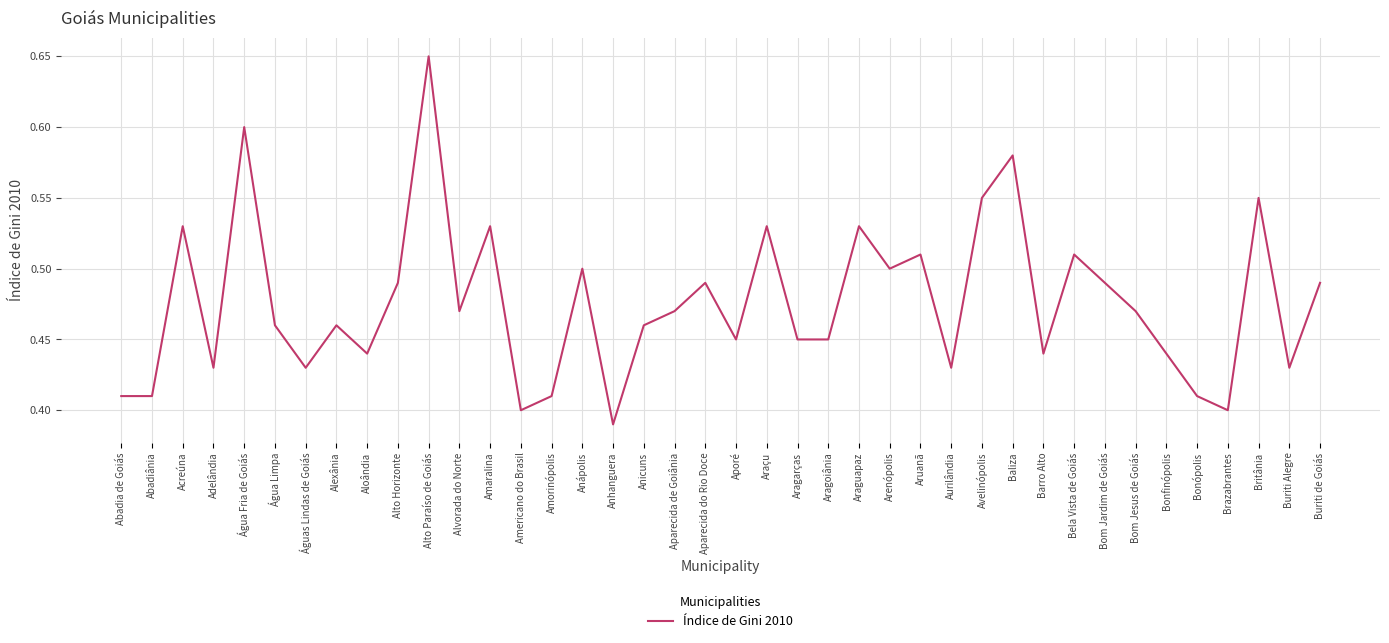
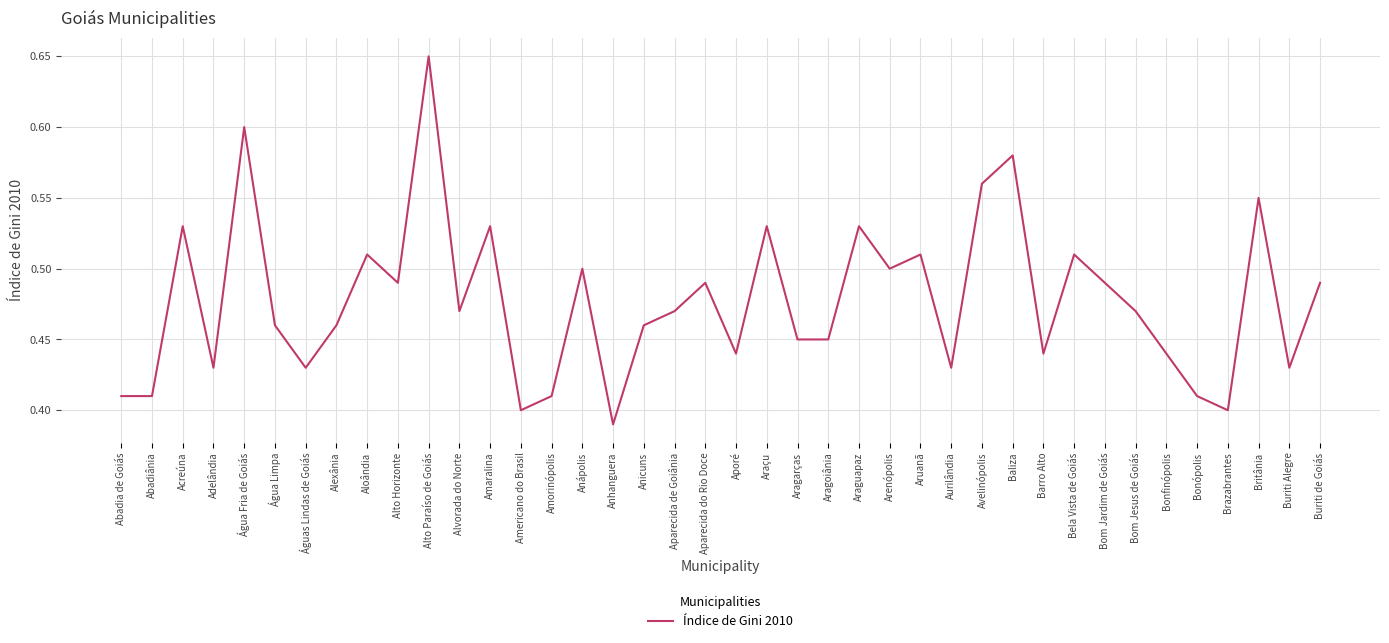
  {
    "Abadia de Goiás": 0.41,
    "Abadiânia": 0.41,
    "Acreúna": 0.53,
    "Adelândia": 0.43,
    "Água Fria de Goiás": 0.60,
    "Água Limpa": 0.46,
    "Águas Lindas de Goiás": 0.43,
    "Alexânia": 0.46,
-   "Aloândia": 0.44,
+   "Aloândia": 0.51,
    "Alto Horizonte": 0.49,
    "Alto Paraíso de Goiás": 0.65,
    "Alvorada do Norte": 0.47,
    "Amaralina": 0.53,
    "Americano do Brasil": 0.40,
    "Amorinópolis": 0.41,
    "Anápolis": 0.50,
    "Anhanguera": 0.39,
    "Anicuns": 0.46,
    "Aparecida de Goiânia": 0.47,
    "Aparecida do Rio Doce": 0.49,
-   "Aporé": 0.45,
+   "Aporé": 0.44,
    "Araçu": 0.53,
    "Aragarças": 0.45,
    "Aragoiânia": 0.45,
    "Araguapaz": 0.53,
    "Arenópolis": 0.50,
    "Aruanã": 0.51,
    "Aurilândia": 0.43,
-   "Avelinópolis": 0.55,
+   "Avelinópolis": 0.56,
    "Baliza": 0.58,
    "Barro Alto": 0.44,
    "Bela Vista de Goiás": 0.51,
    "Bom Jardim de Goiás": 0.49,
    "Bom Jesus de Goiás": 0.47,
    "Bonfinópolis": 0.44,
    "Bonópolis": 0.41,
    "Brazabrantes": 0.40,
    "Britânia": 0.55,
    "Buriti Alegre": 0.43,
    "Buriti de Goiás": 0.49
  }
